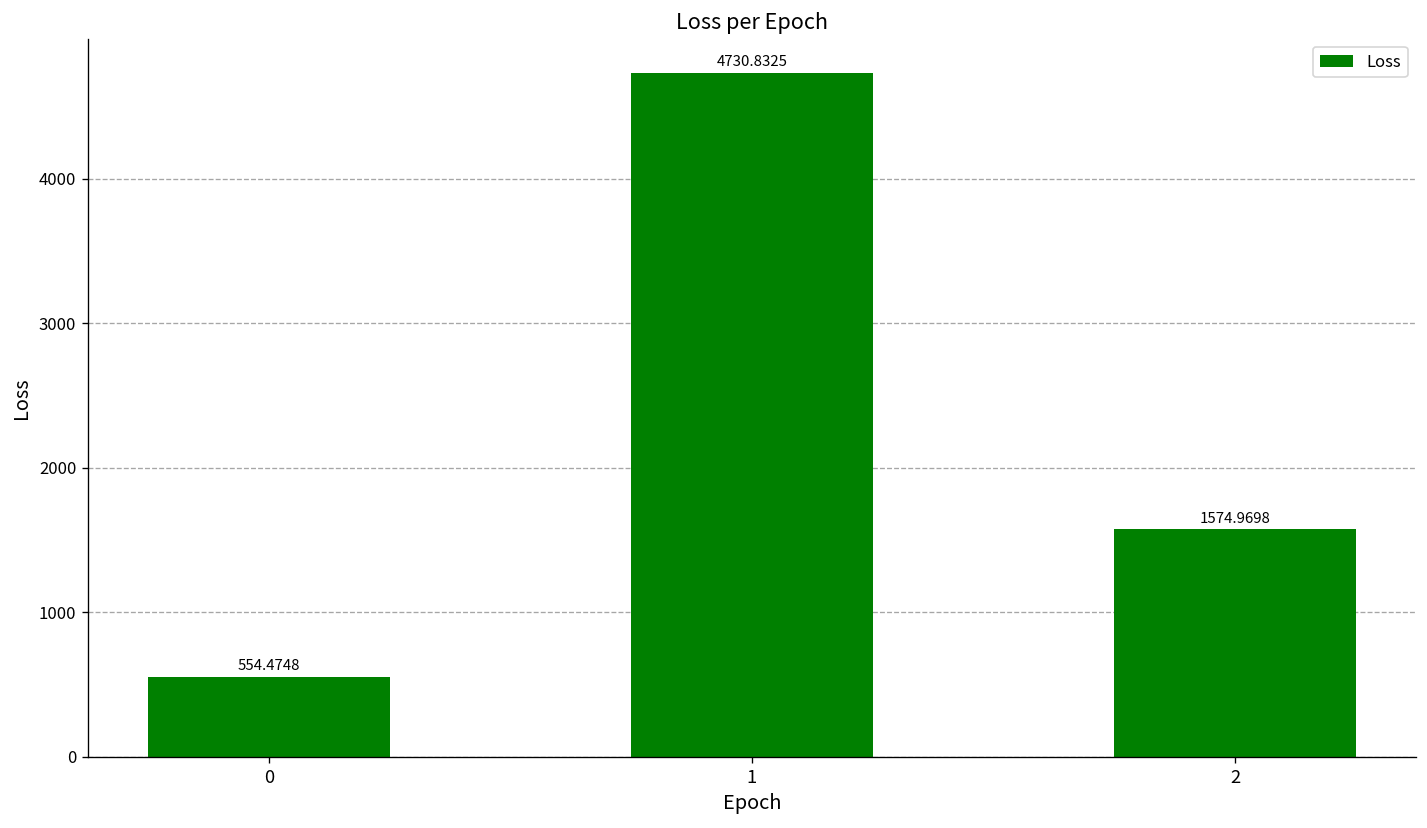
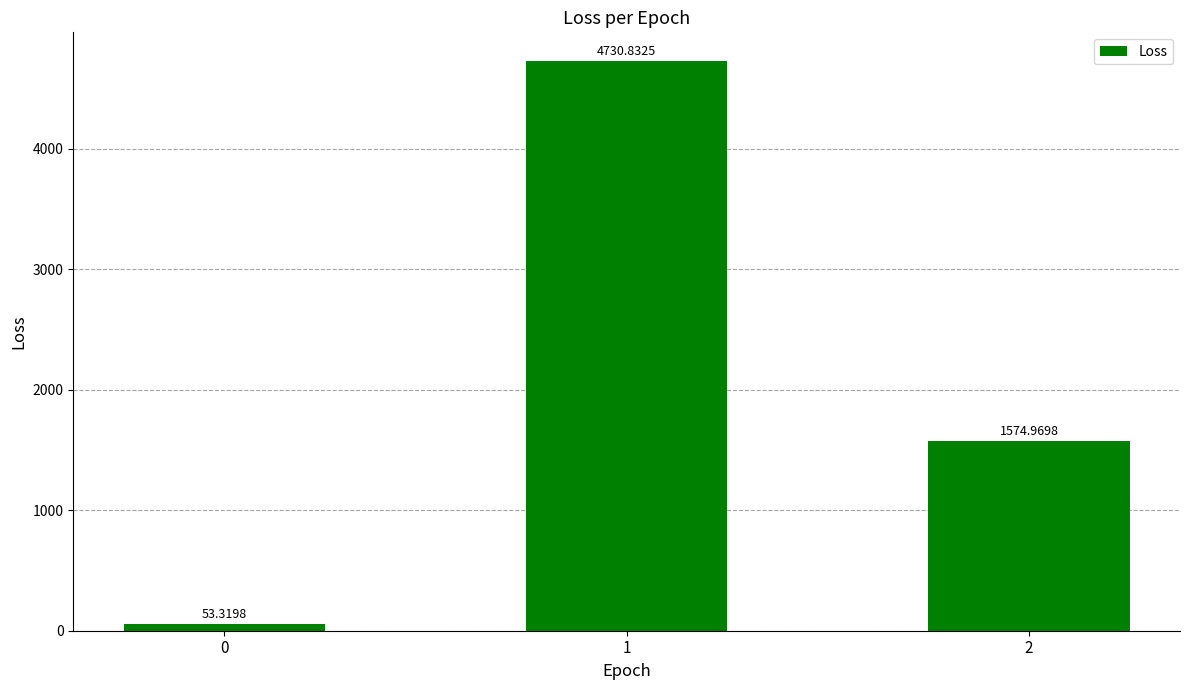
  {
-   "0": 554.4748,
+   "0": 53.3198,
    "1": 4730.8325,
    "2": 1574.9698
  }
